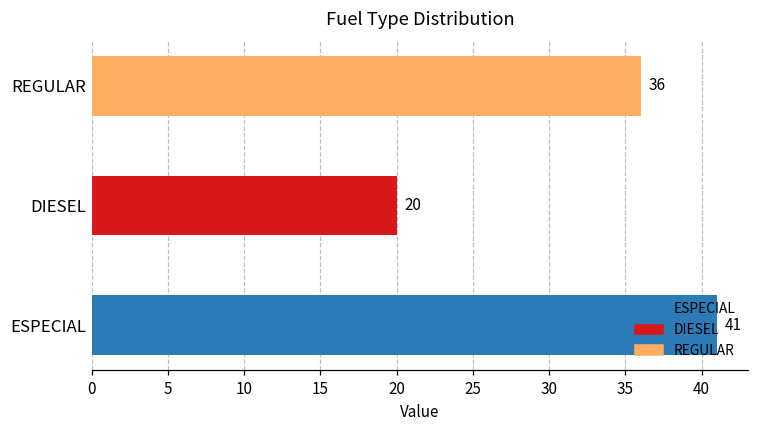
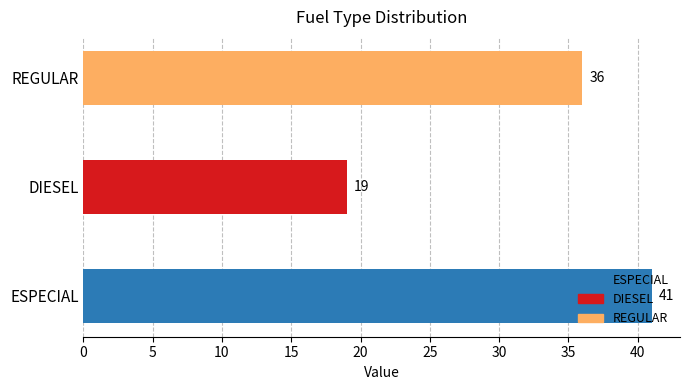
  {
    "REGULAR": 36,
-   "DIESEL": 20,
+   "DIESEL": 19,
    "ESPECIAL": 41
  }
